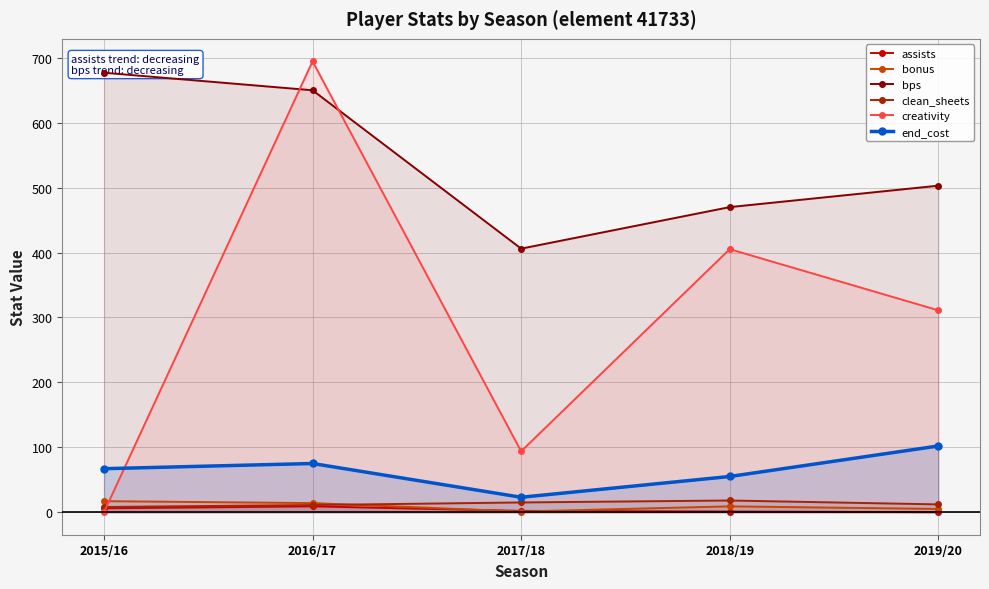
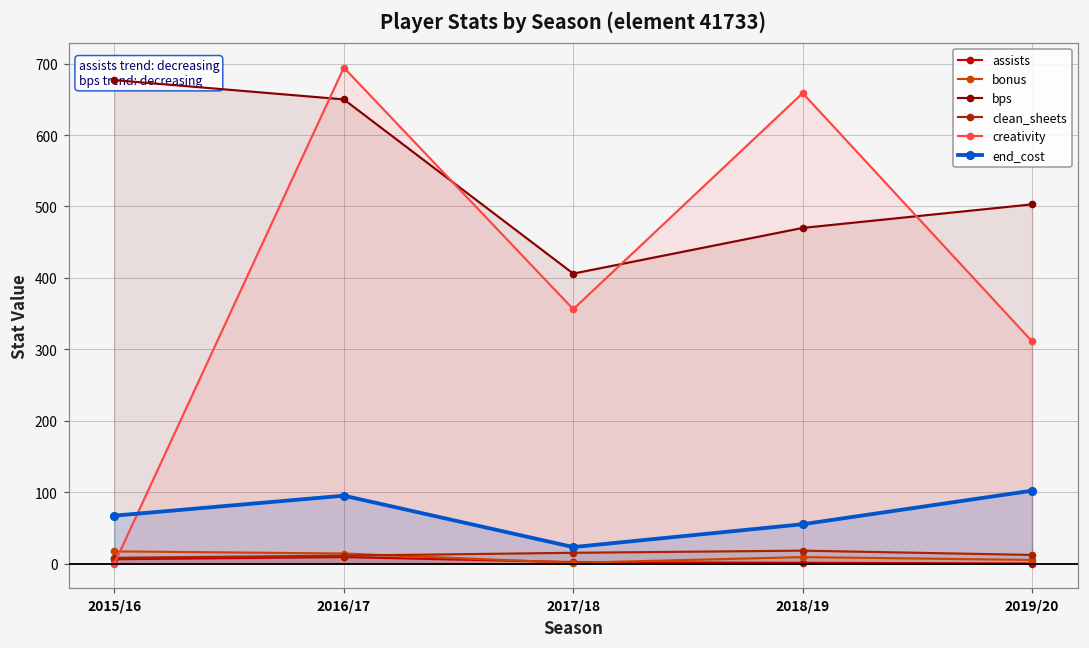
  {
    "creativity": {
      "2015/16": 0,
      "2016/17": 690,
-     "2017/18": 90,
-     "2018/19": 410,
+     "2017/18": 360,
+     "2018/19": 660,
      "2019/20": 310
    },
    "end_cost": {
      "2015/16": 70,
-     "2016/17": 80,
+     "2016/17": 100,
      "2017/18": 20,
      "2018/19": 60,
      "2019/20": 100
    }
  }
